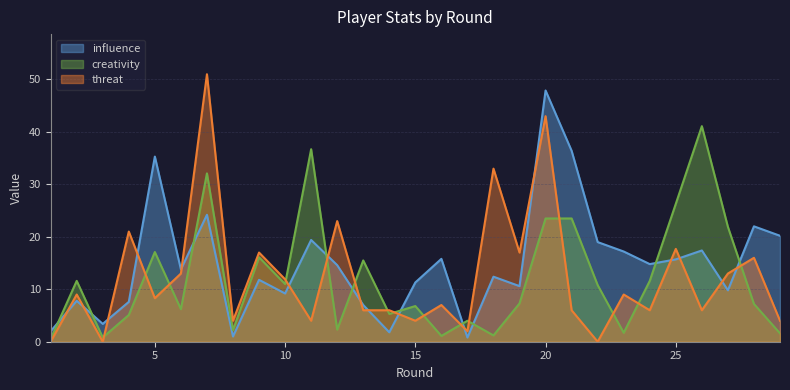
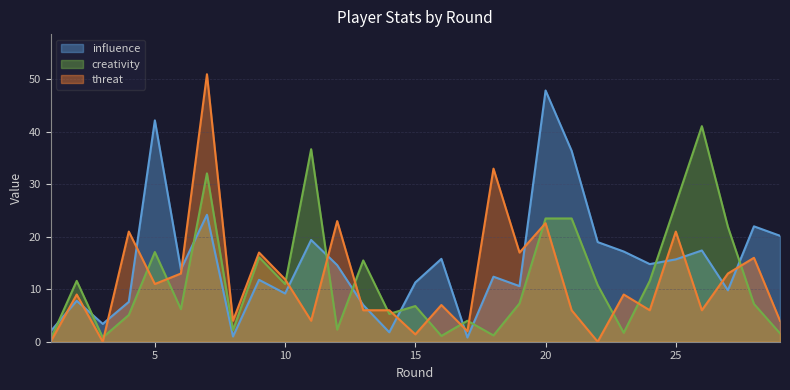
  {
    "influence": {
-     "5": 35,
+     "5": 42,
      "10": 9,
      "15": 11,
      "20": 48,
      "25": 16
    },
    "creativity": {
      "5": 17,
      "10": 11,
      "15": 7,
      "20": 24,
      "25": 26
    },
    "threat": {
-     "5": 8,
+     "5": 11,
      "10": 12,
-     "15": 4,
-     "20": 43,
-     "25": 18
+     "15": 1,
+     "20": 23,
+     "25": 21
    }
  }
